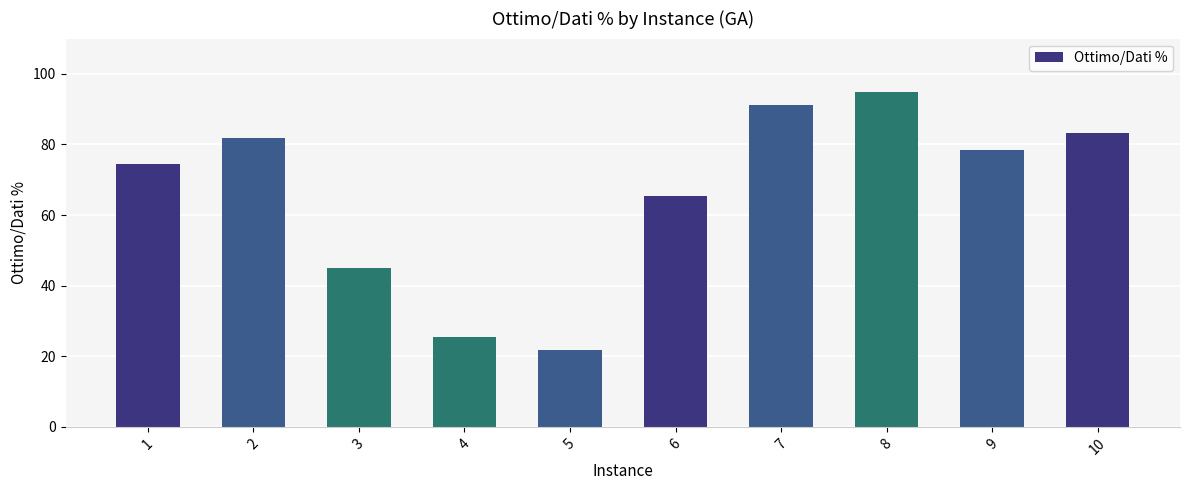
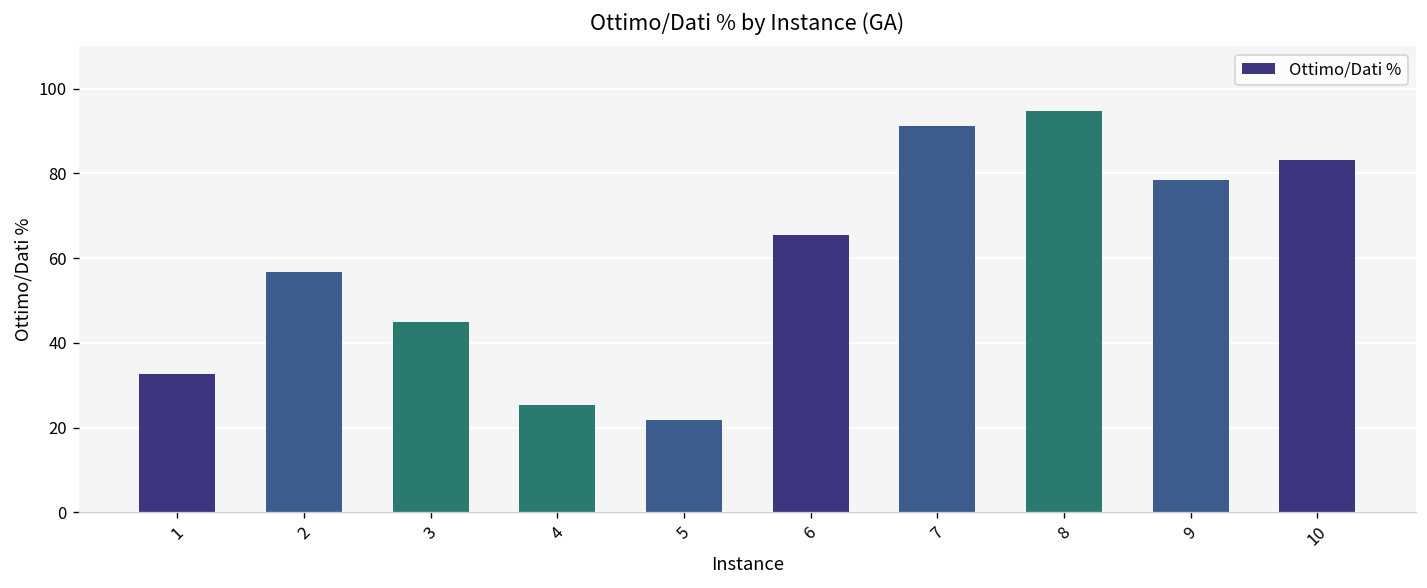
  {
-   "1": 75,
-   "2": 82,
+   "1": 33,
+   "2": 57,
    "3": 45,
    "4": 25,
    "5": 22,
    "6": 65,
    "7": 91,
    "8": 95,
    "9": 78,
    "10": 83
  }
